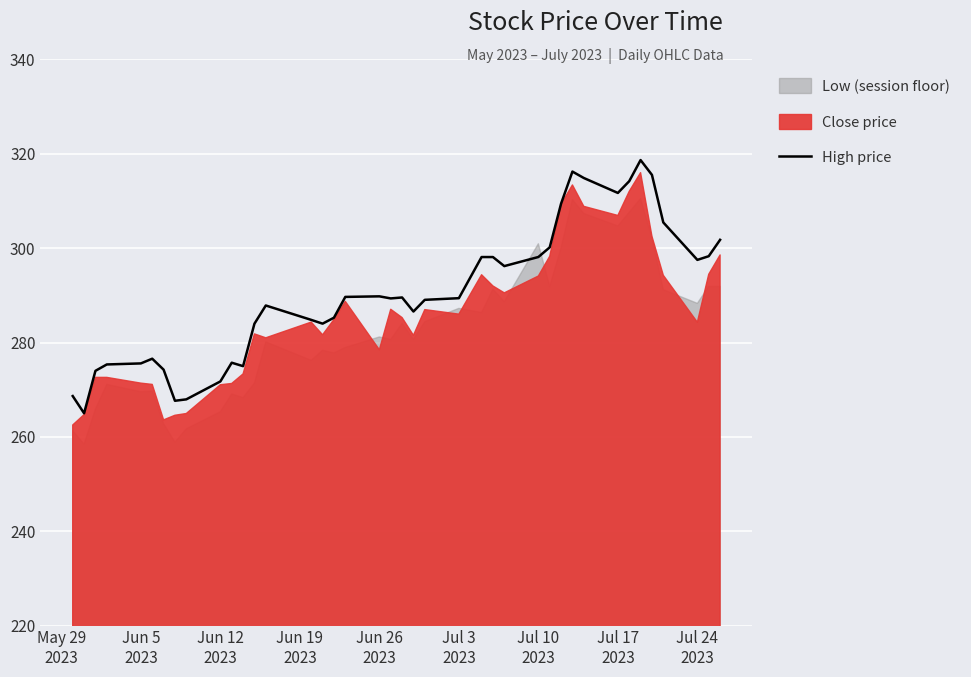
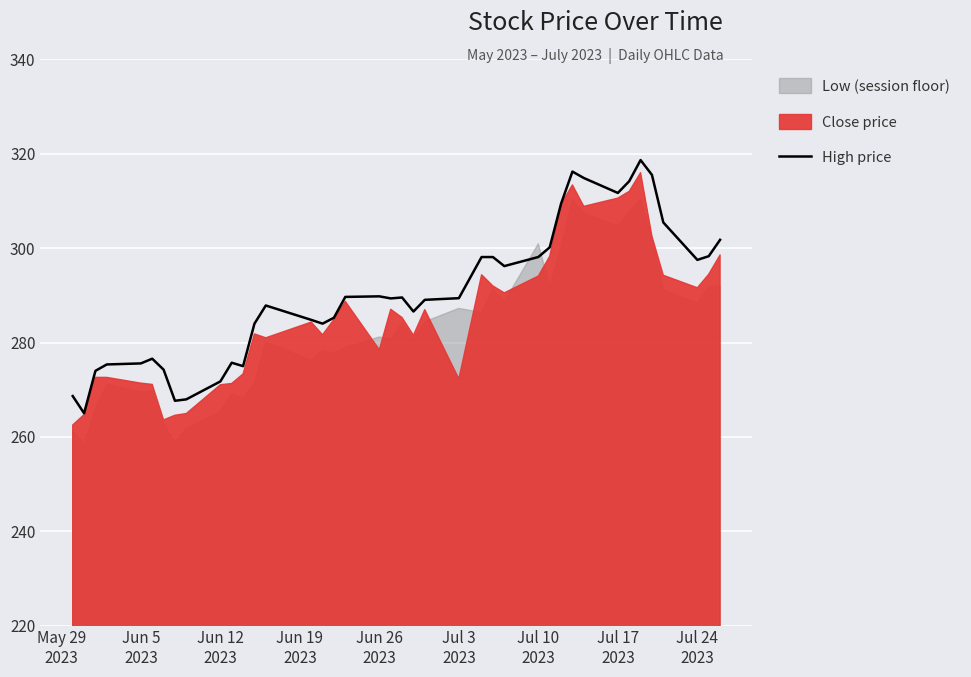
  {
    "High price": {
      "Jun 5 2023": 276,
      "Jun 12 2023": 272,
      "Jun 26 2023": 290,
      "Jul 3 2023": 289,
      "Jul 10 2023": 298,
      "Jul 17 2023": 312,
      "Jul 24 2023": 298
    },
    "Low (session floor)": {
      "Jun 5 2023": 270,
      "Jun 12 2023": 265,
      "Jun 26 2023": 281,
      "Jul 3 2023": 287,
      "Jul 10 2023": 301,
      "Jul 17 2023": 305,
      "Jul 24 2023": 288
    },
    "Close price": {
      "Jun 5 2023": 271,
      "Jun 12 2023": 271,
      "Jun 26 2023": 278,
-     "Jul 3 2023": 286,
+     "Jul 3 2023": 272,
      "Jul 10 2023": 294,
-     "Jul 17 2023": 307,
-     "Jul 24 2023": 284
+     "Jul 17 2023": 311,
+     "Jul 24 2023": 292
    }
  }
